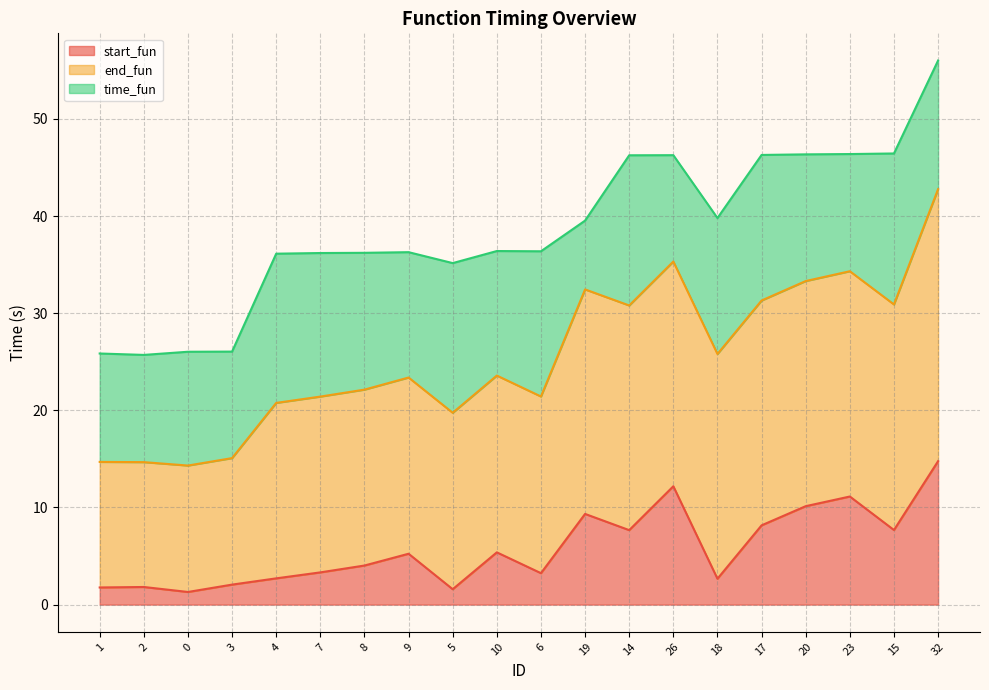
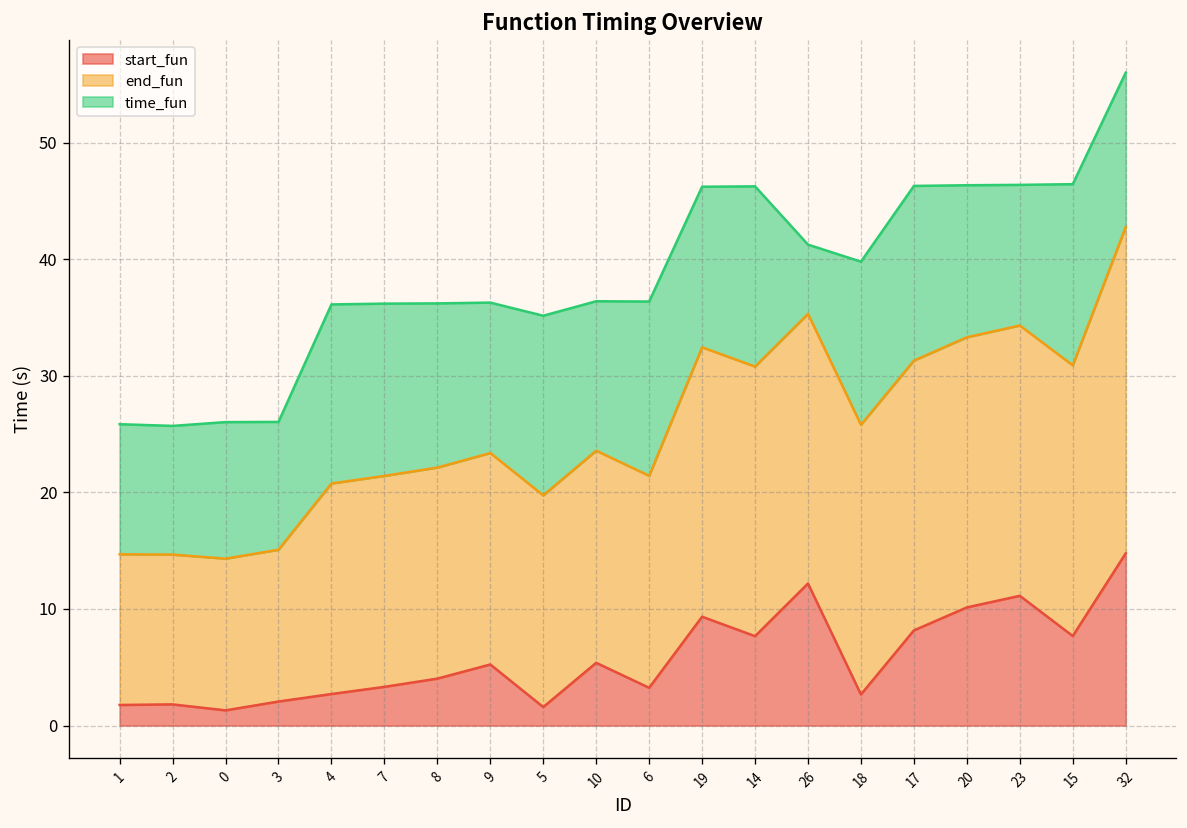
  {
    "start_fun": {
      "1": 2,
      "2": 2,
      "0": 1,
      "3": 2,
      "4": 3,
      "7": 3,
      "8": 4,
      "9": 5,
      "5": 2,
      "10": 5,
      "6": 3,
      "19": 9,
      "14": 8,
      "26": 12,
      "18": 3,
      "17": 8,
      "20": 10,
      "23": 11,
      "15": 8,
      "32": 15
    },
    "end_fun": {
      "1": 13,
      "2": 13,
      "0": 13,
      "3": 13,
      "4": 18,
      "7": 18,
      "8": 18,
      "9": 18,
      "5": 18,
      "10": 18,
      "6": 18,
      "19": 23,
      "14": 23,
      "26": 23,
      "18": 23,
      "17": 23,
      "20": 23,
      "23": 23,
      "15": 23,
      "32": 28
    },
    "time_fun": {
      "1": 11,
      "2": 11,
      "0": 12,
      "3": 11,
      "4": 15,
      "7": 15,
      "8": 14,
      "9": 13,
      "5": 15,
      "10": 13,
      "6": 15,
-     "19": 7,
+     "19": 14,
      "14": 15,
-     "26": 11,
+     "26": 6,
      "18": 14,
      "17": 15,
      "20": 13,
      "23": 12,
      "15": 16,
      "32": 13
    }
  }
